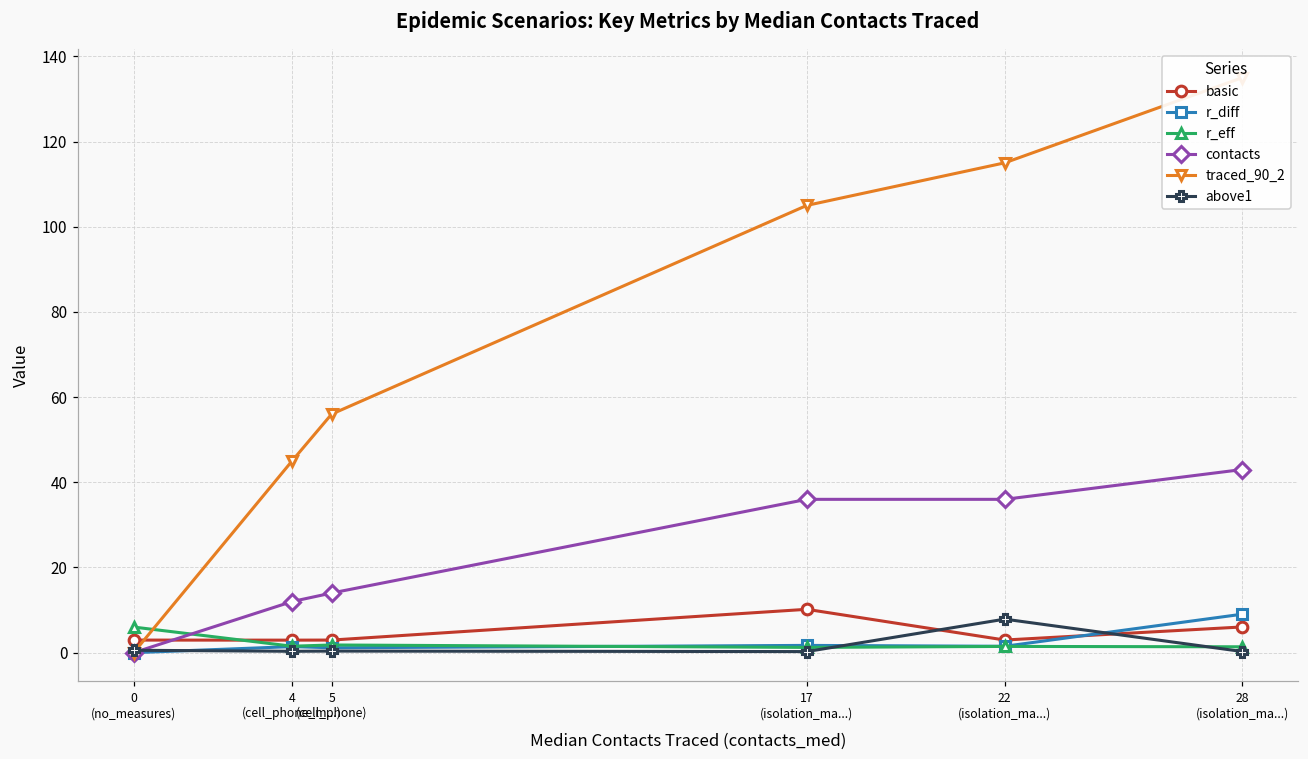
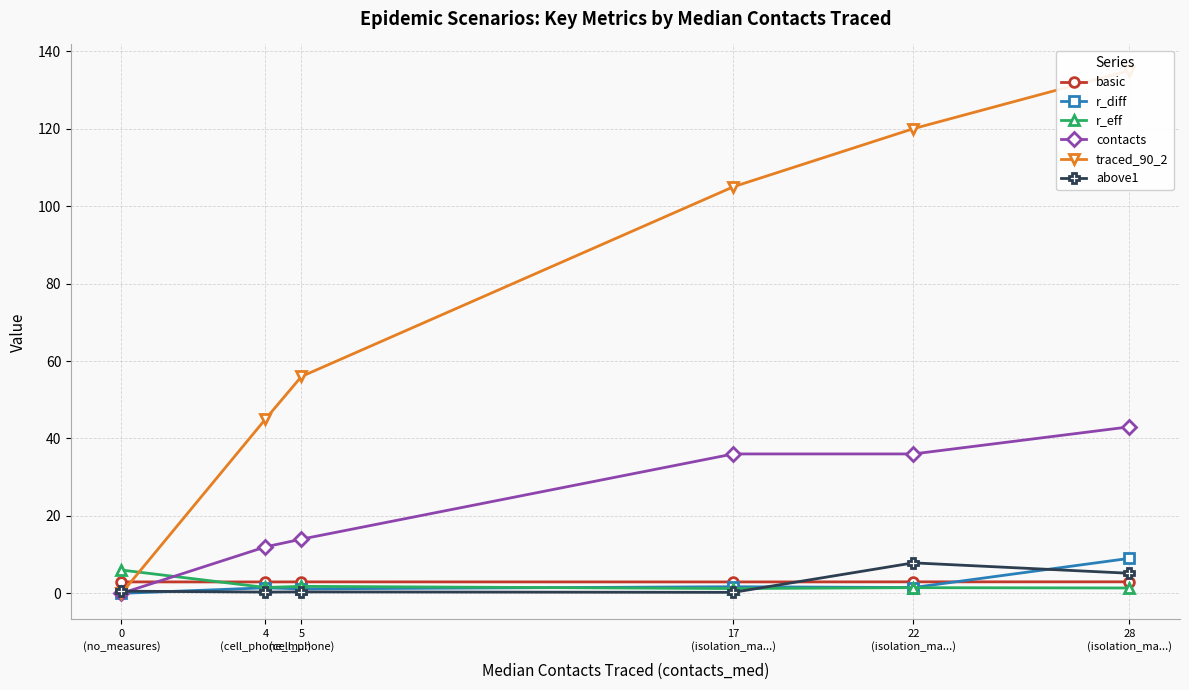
  {
    "basic": {
      "0 (no_measures)": 3,
-     "17 (isolation_ma...)": 10,
+     "17 (isolation_ma...)": 3,
      "22 (isolation_ma...)": 3,
-     "28 (isolation_ma...)": 6
+     "28 (isolation_ma...)": 3
    },
    "r_diff": {
      "28 (isolation_ma...)": 9
    },
    "r_eff": {
      "0 (no_measures)": 6,
      "28 (isolation_ma...)": 1
    },
    "contacts": {
      "17 (isolation_ma...)": 36,
      "22 (isolation_ma...)": 36,
      "28 (isolation_ma...)": 43
    },
    "traced_90_2": {
      "17 (isolation_ma...)": 105,
-     "22 (isolation_ma...)": 115
+     "22 (isolation_ma...)": 120
    },
    "above1": {
      "17 (isolation_ma...)": 0,
      "22 (isolation_ma...)": 8,
-     "28 (isolation_ma...)": 0
+     "28 (isolation_ma...)": 5
    }
  }
